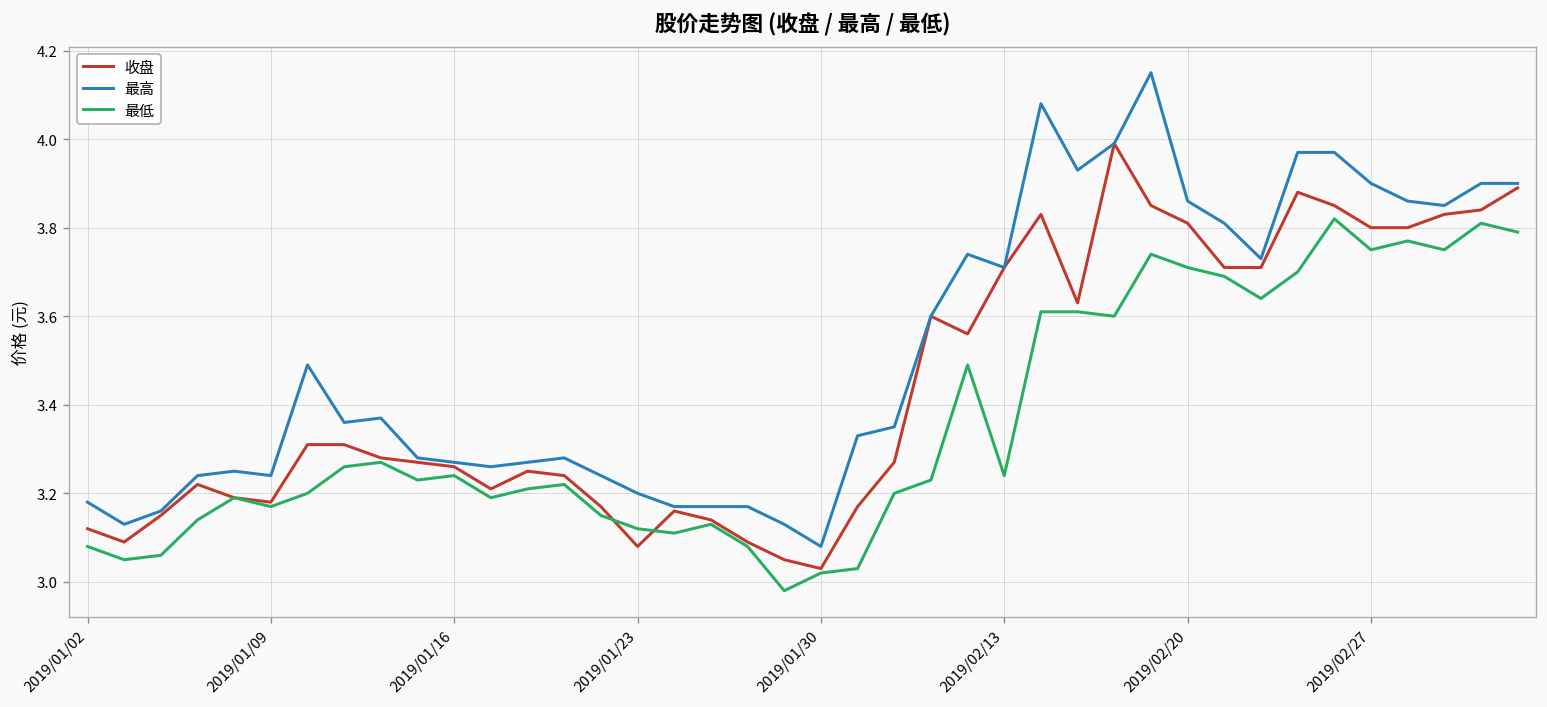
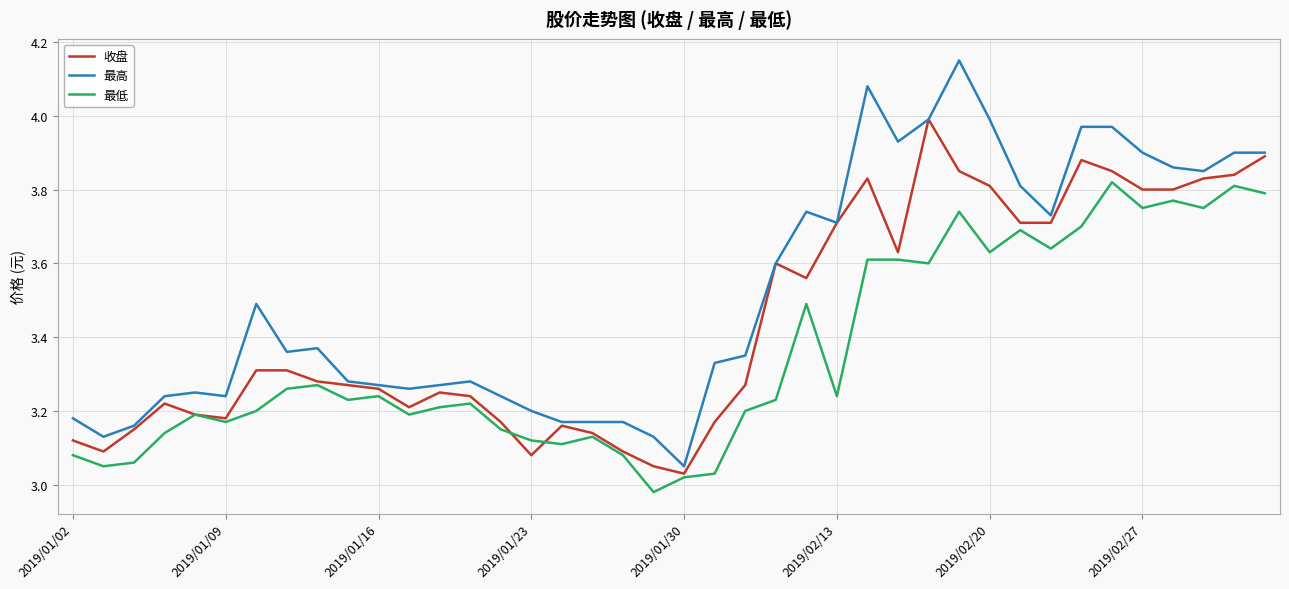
  {
    "收盘": {
      "2019/01/02": 3.12,
      "2019/01/09": 3.18,
      "2019/01/16": 3.26,
      "2019/01/23": 3.08,
      "2019/01/30": 3.03,
      "2019/02/20": 3.81,
      "2019/02/27": 3.80
    },
    "最高": {
      "2019/01/02": 3.18,
      "2019/01/09": 3.24,
      "2019/01/16": 3.27,
      "2019/01/23": 3.20,
-     "2019/01/30": 3.08,
-     "2019/02/20": 3.86,
+     "2019/01/30": 3.05,
+     "2019/02/20": 3.99,
      "2019/02/27": 3.90
    },
    "最低": {
      "2019/01/02": 3.08,
      "2019/01/09": 3.17,
      "2019/01/16": 3.24,
      "2019/01/23": 3.12,
      "2019/01/30": 3.02,
      "2019/02/13": 3.24,
-     "2019/02/20": 3.71,
+     "2019/02/20": 3.63,
      "2019/02/27": 3.75
    }
  }
